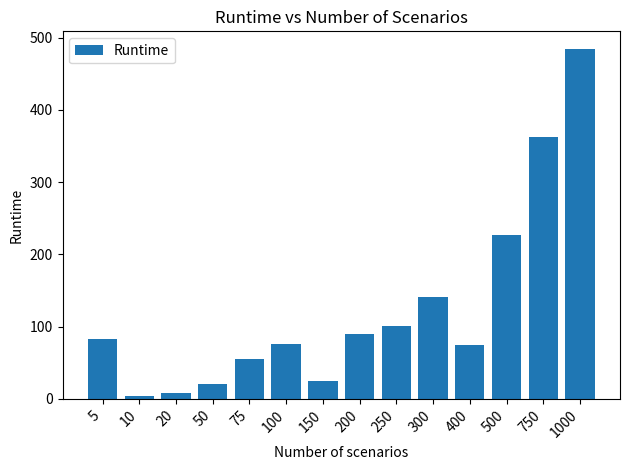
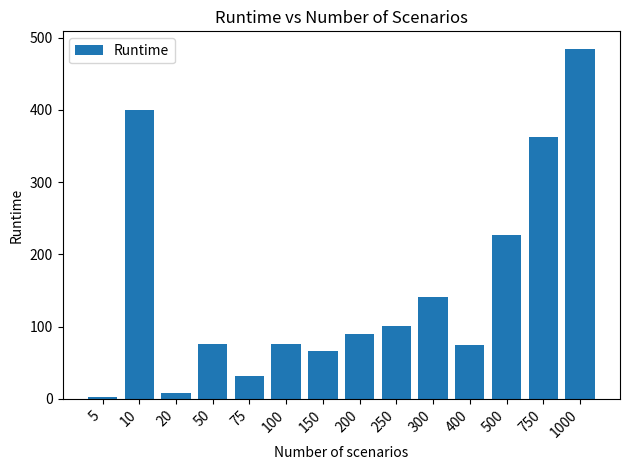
  {
-   "5": 80,
-   "10": 0,
+   "5": 0,
+   "10": 400,
    "20": 10,
-   "50": 20,
-   "75": 60,
+   "50": 80,
+   "75": 30,
    "100": 80,
-   "150": 20,
+   "150": 70,
    "200": 90,
    "250": 100,
    "300": 140,
    "400": 70,
    "500": 230,
    "750": 360,
    "1000": 480
  }
